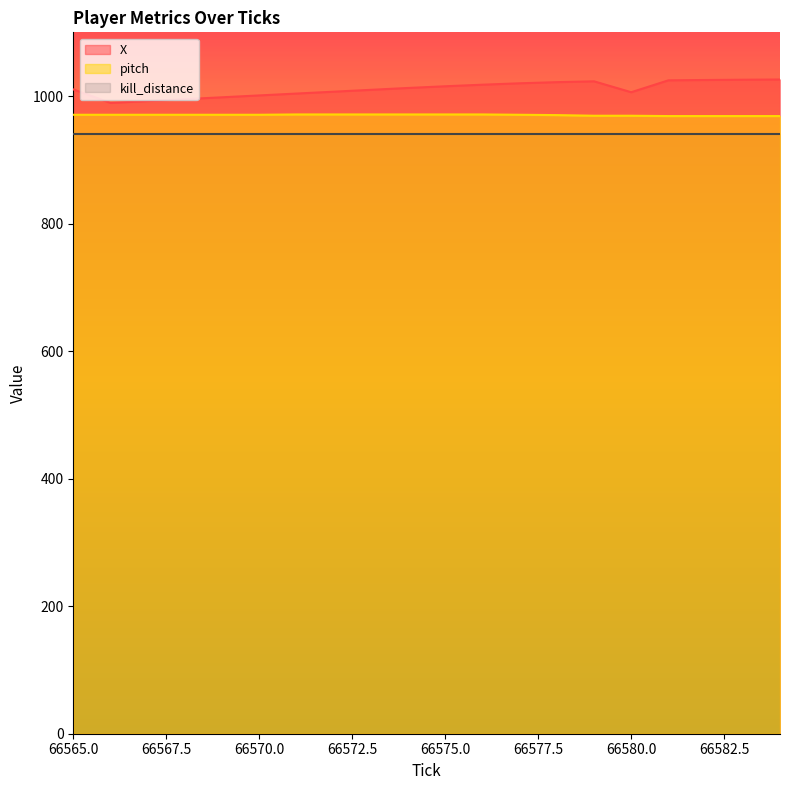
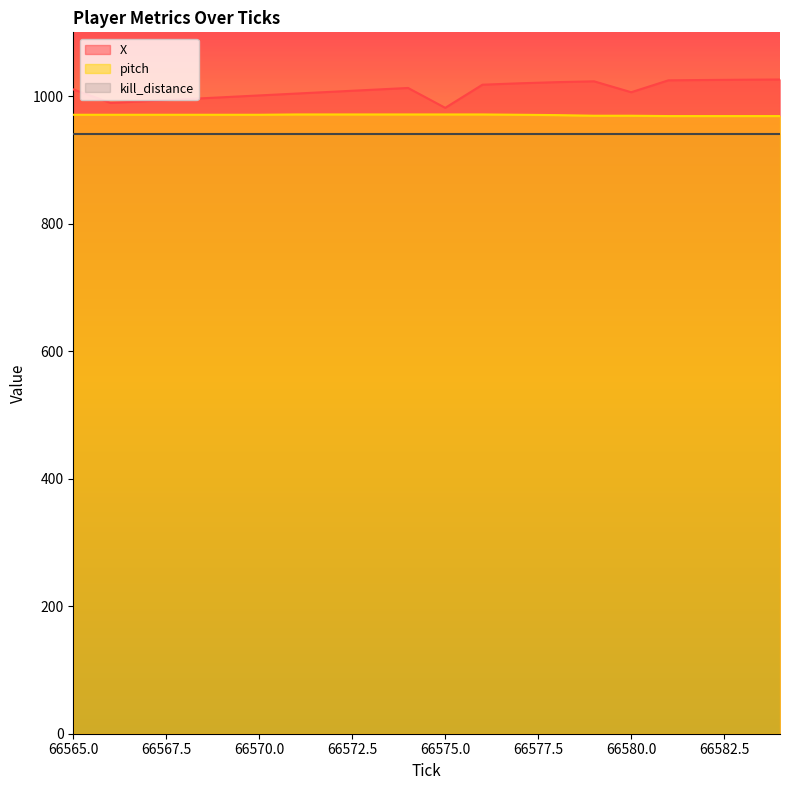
  {
    "X": {
      "66565.0": 1010,
      "66570.0": 1000,
-     "66575.0": 1020,
+     "66575.0": 980,
      "66580.0": 1010
    },
    "pitch": {
      "66565.0": 970,
      "66570.0": 970,
      "66575.0": 970,
      "66580.0": 970
    },
    "kill_distance": {
      "66565.0": 940,
      "66570.0": 940,
      "66575.0": 940,
      "66580.0": 940
    }
  }
